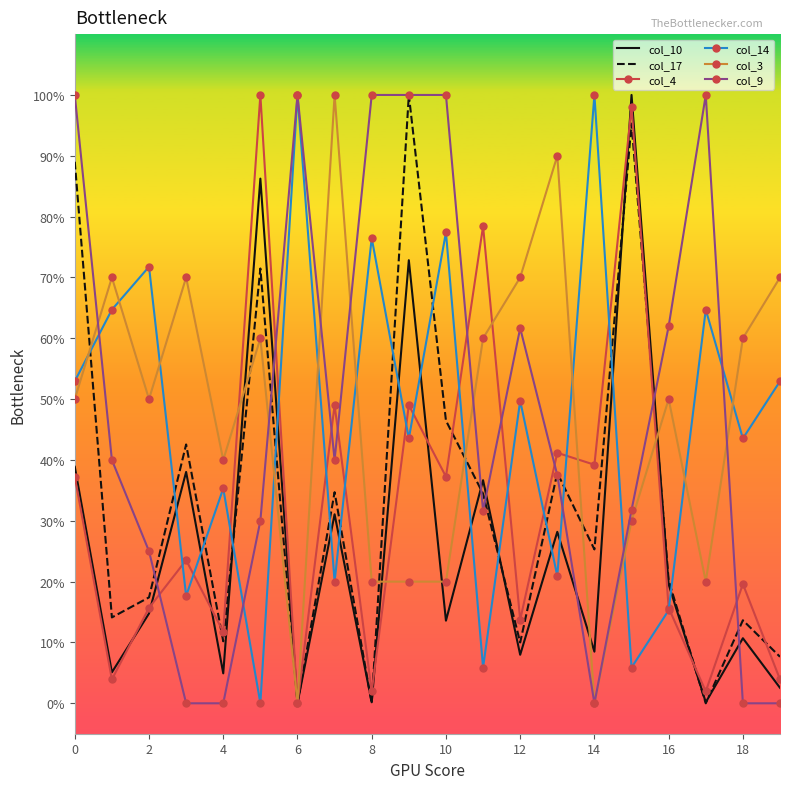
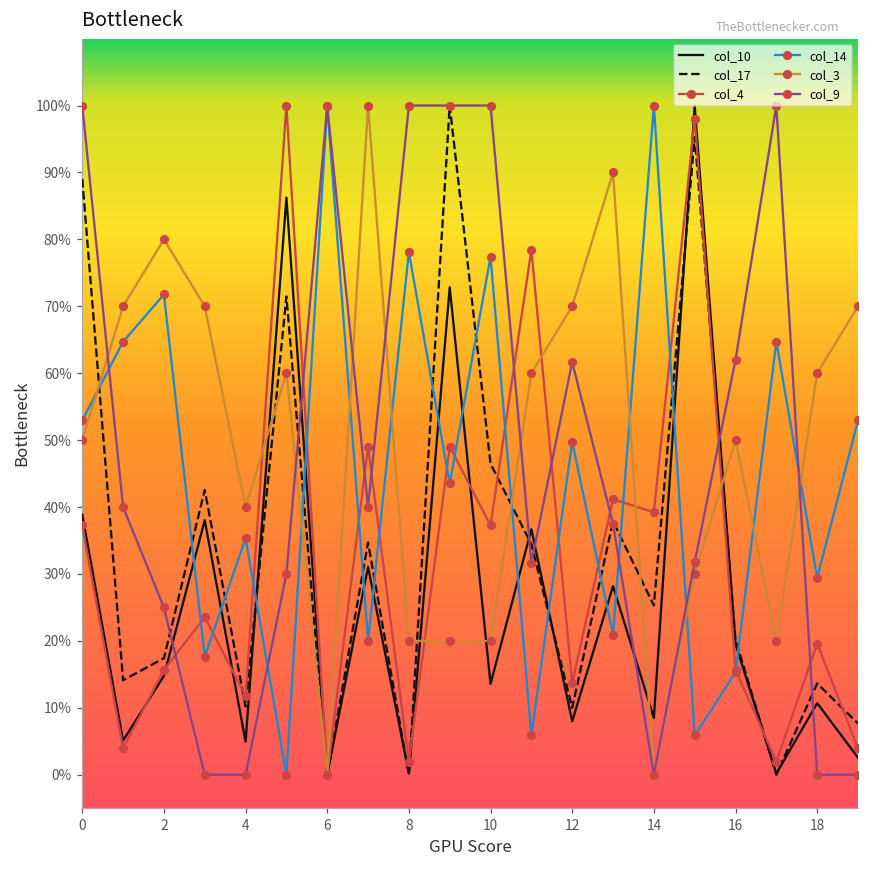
  {
    "col_4": {
      "0": "37%",
      "2": "16%",
      "4": "12%",
      "8": "2%",
      "10": "37%",
      "12": "14%",
      "14": "39%",
      "18": "20%"
    },
    "col_14": {
      "0": "53%",
      "2": "72%",
      "4": "35%",
-     "8": "76%",
+     "8": "78%",
      "10": "77%",
      "12": "50%",
      "14": "100%",
-     "18": "44%"
+     "18": "29%"
    },
    "col_3": {
      "0": "50%",
-     "2": "50%",
+     "2": "80%",
      "4": "40%",
      "8": "20%",
      "10": "20%",
      "12": "70%",
      "16": "50%",
      "18": "60%"
    },
    "col_9": {
      "0": "100%",
      "2": "25%",
      "4": "0%",
      "8": "100%",
      "10": "100%",
      "12": "62%",
      "16": "62%",
      "18": "0%"
    }
  }
